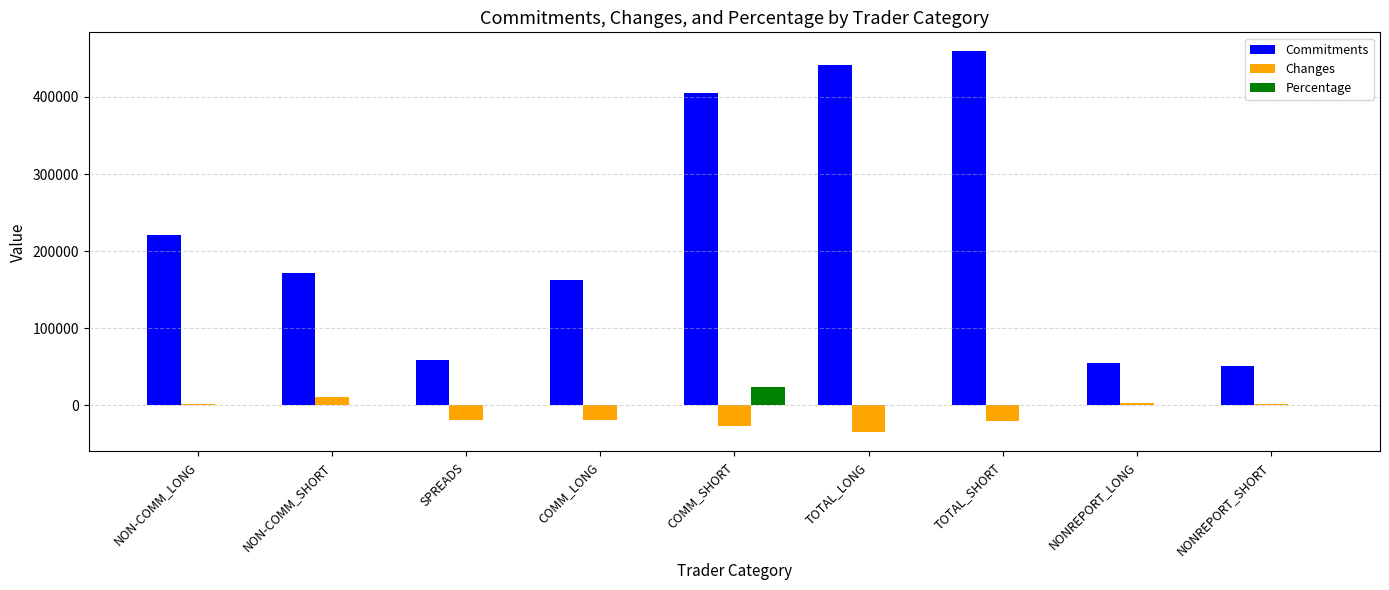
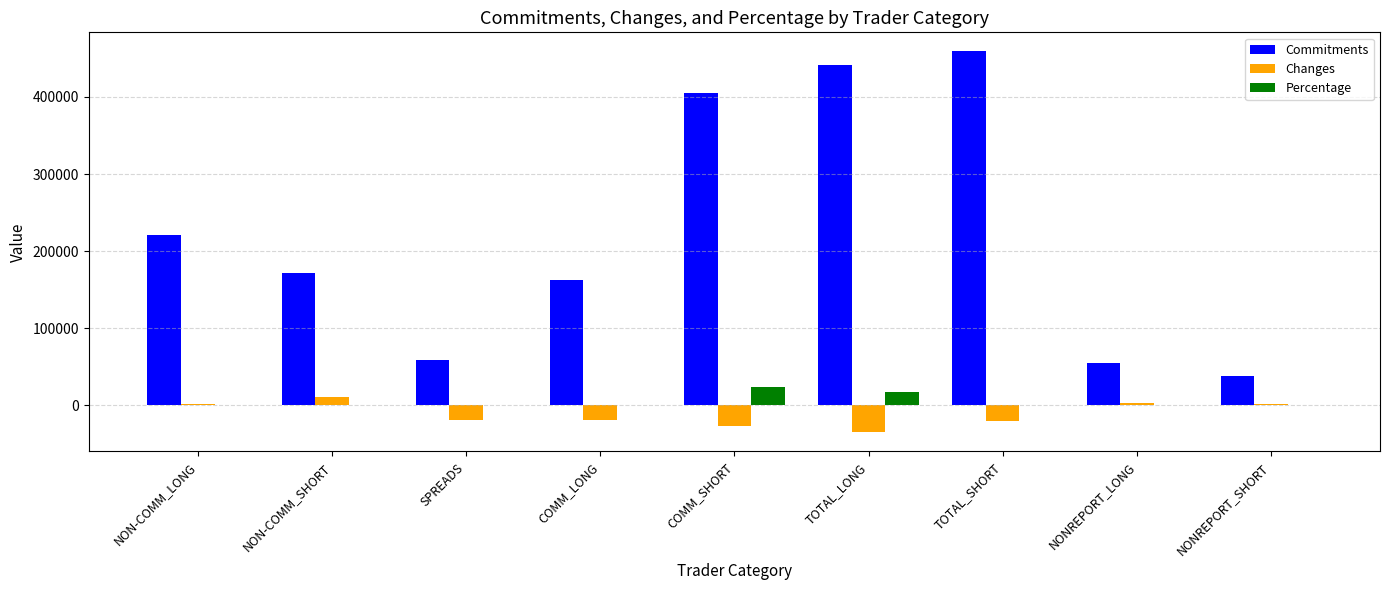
  {
    "Commitments": {
      "NON-COMM_LONG": 220000,
      "NON-COMM_SHORT": 170000,
      "SPREADS": 60000,
      "COMM_LONG": 160000,
      "COMM_SHORT": 400000,
      "TOTAL_LONG": 440000,
      "TOTAL_SHORT": 460000,
      "NONREPORT_LONG": 50000,
-     "NONREPORT_SHORT": 50000
+     "NONREPORT_SHORT": 40000
    },
    "Changes": {
      "NON-COMM_SHORT": 10000,
      "SPREADS": -20000,
      "COMM_LONG": -20000,
      "COMM_SHORT": -30000,
      "TOTAL_LONG": -30000,
      "TOTAL_SHORT": -20000,
      "NONREPORT_LONG": 0
    },
    "Percentage": {
      "COMM_SHORT": 20000,
-     "TOTAL_LONG": 0
+     "TOTAL_LONG": 20000
    }
  }
